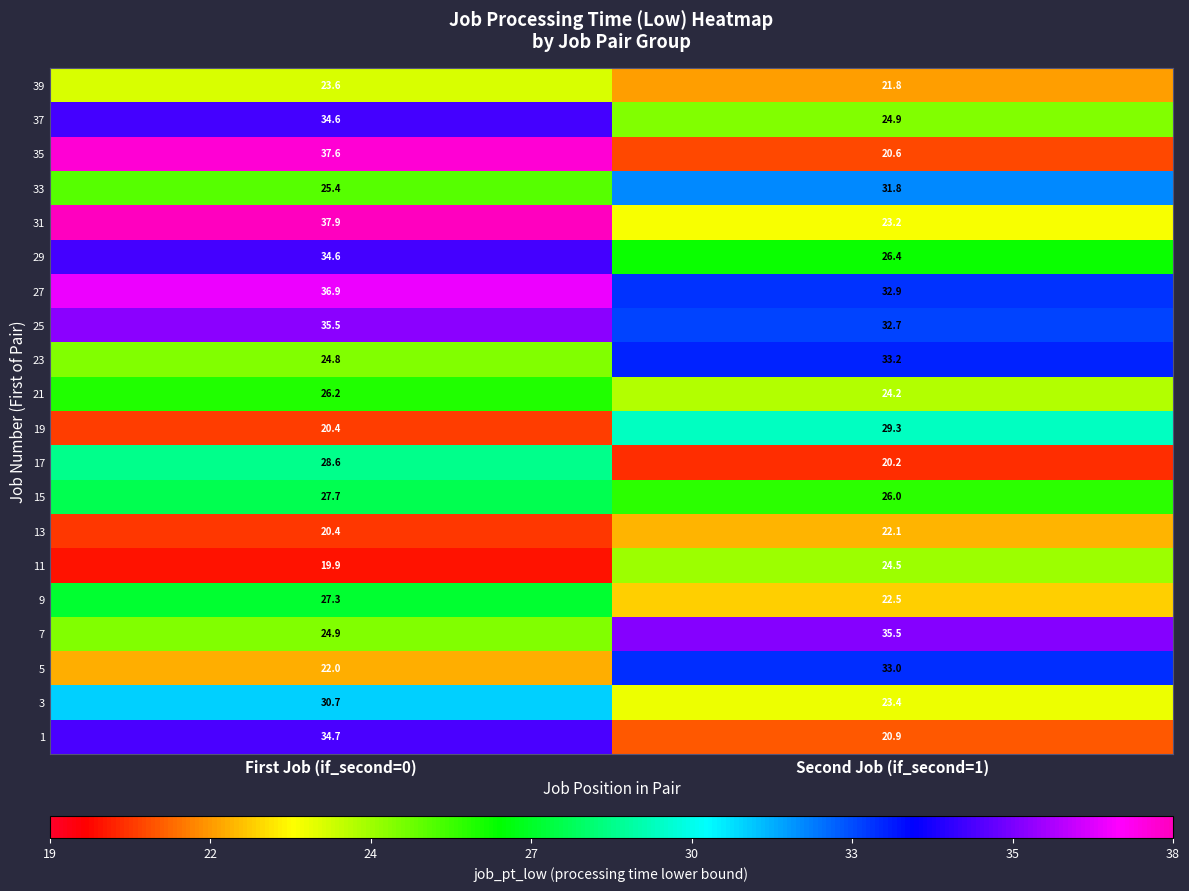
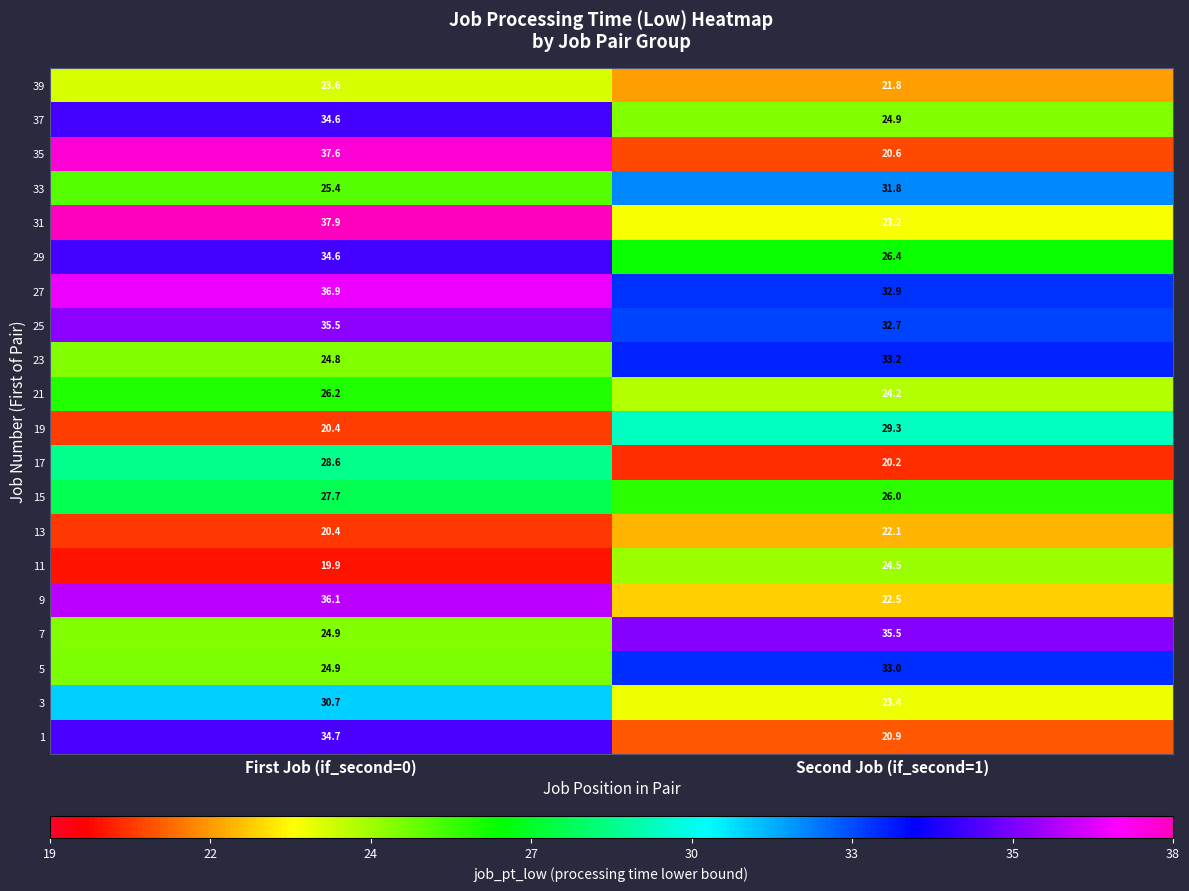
  {
    "39": {
      "First Job (if_second=0)": 23.6,
      "Second Job (if_second=1)": 21.8
    },
    "37": {
      "First Job (if_second=0)": 34.6,
      "Second Job (if_second=1)": 24.9
    },
    "35": {
      "First Job (if_second=0)": 37.6,
      "Second Job (if_second=1)": 20.6
    },
    "33": {
      "First Job (if_second=0)": 25.4,
      "Second Job (if_second=1)": 31.8
    },
    "31": {
      "First Job (if_second=0)": 37.9,
      "Second Job (if_second=1)": 23.2
    },
    "29": {
      "First Job (if_second=0)": 34.6,
      "Second Job (if_second=1)": 26.4
    },
    "27": {
      "First Job (if_second=0)": 36.9,
      "Second Job (if_second=1)": 32.9
    },
    "25": {
      "First Job (if_second=0)": 35.5,
      "Second Job (if_second=1)": 32.7
    },
    "23": {
      "First Job (if_second=0)": 24.8,
      "Second Job (if_second=1)": 33.2
    },
    "21": {
      "First Job (if_second=0)": 26.2,
      "Second Job (if_second=1)": 24.2
    },
    "19": {
      "First Job (if_second=0)": 20.4,
      "Second Job (if_second=1)": 29.3
    },
    "17": {
      "First Job (if_second=0)": 28.6,
      "Second Job (if_second=1)": 20.2
    },
    "15": {
      "First Job (if_second=0)": 27.7,
      "Second Job (if_second=1)": 26.0
    },
    "13": {
      "First Job (if_second=0)": 20.4,
      "Second Job (if_second=1)": 22.1
    },
    "11": {
      "First Job (if_second=0)": 19.9,
      "Second Job (if_second=1)": 24.5
    },
    "9": {
-     "First Job (if_second=0)": 27.3,
+     "First Job (if_second=0)": 36.1,
      "Second Job (if_second=1)": 22.5
    },
    "7": {
      "First Job (if_second=0)": 24.9,
      "Second Job (if_second=1)": 35.5
    },
    "5": {
-     "First Job (if_second=0)": 22.0,
+     "First Job (if_second=0)": 24.9,
      "Second Job (if_second=1)": 33.0
    },
    "3": {
      "First Job (if_second=0)": 30.7,
      "Second Job (if_second=1)": 23.4
    },
    "1": {
      "First Job (if_second=0)": 34.7,
      "Second Job (if_second=1)": 20.9
    }
  }
